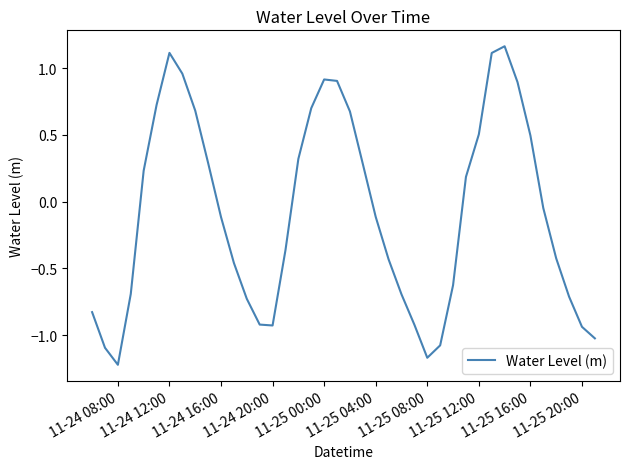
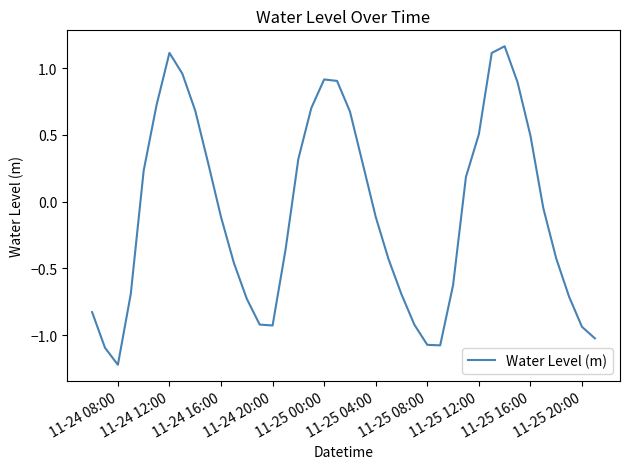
  {
    "11-24 08:00": -1.22,
    "11-24 12:00": 1.11,
    "11-24 16:00": -0.12,
    "11-24 20:00": -0.93,
    "11-25 00:00": 0.92,
    "11-25 04:00": -0.11,
-   "11-25 08:00": -1.17,
+   "11-25 08:00": -1.07,
    "11-25 12:00": 0.50,
    "11-25 16:00": 0.50,
    "11-25 20:00": -0.94
  }
